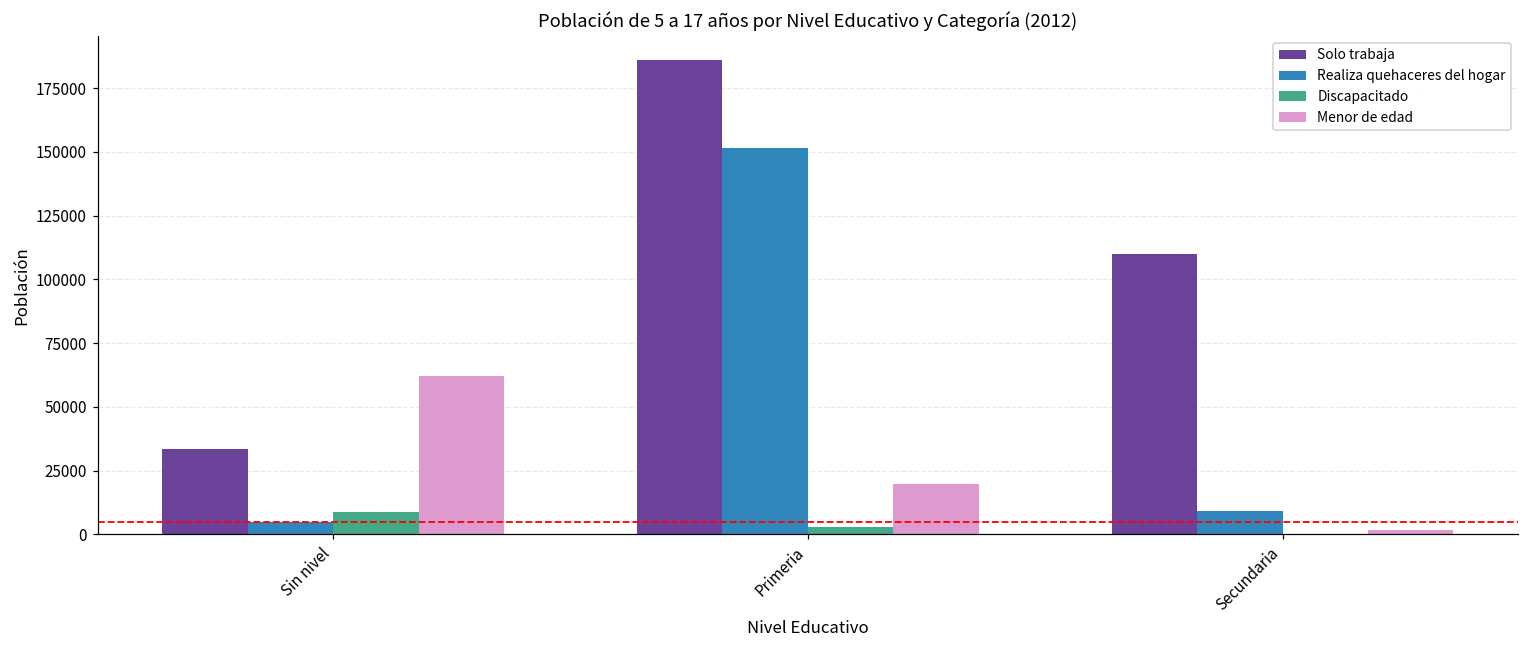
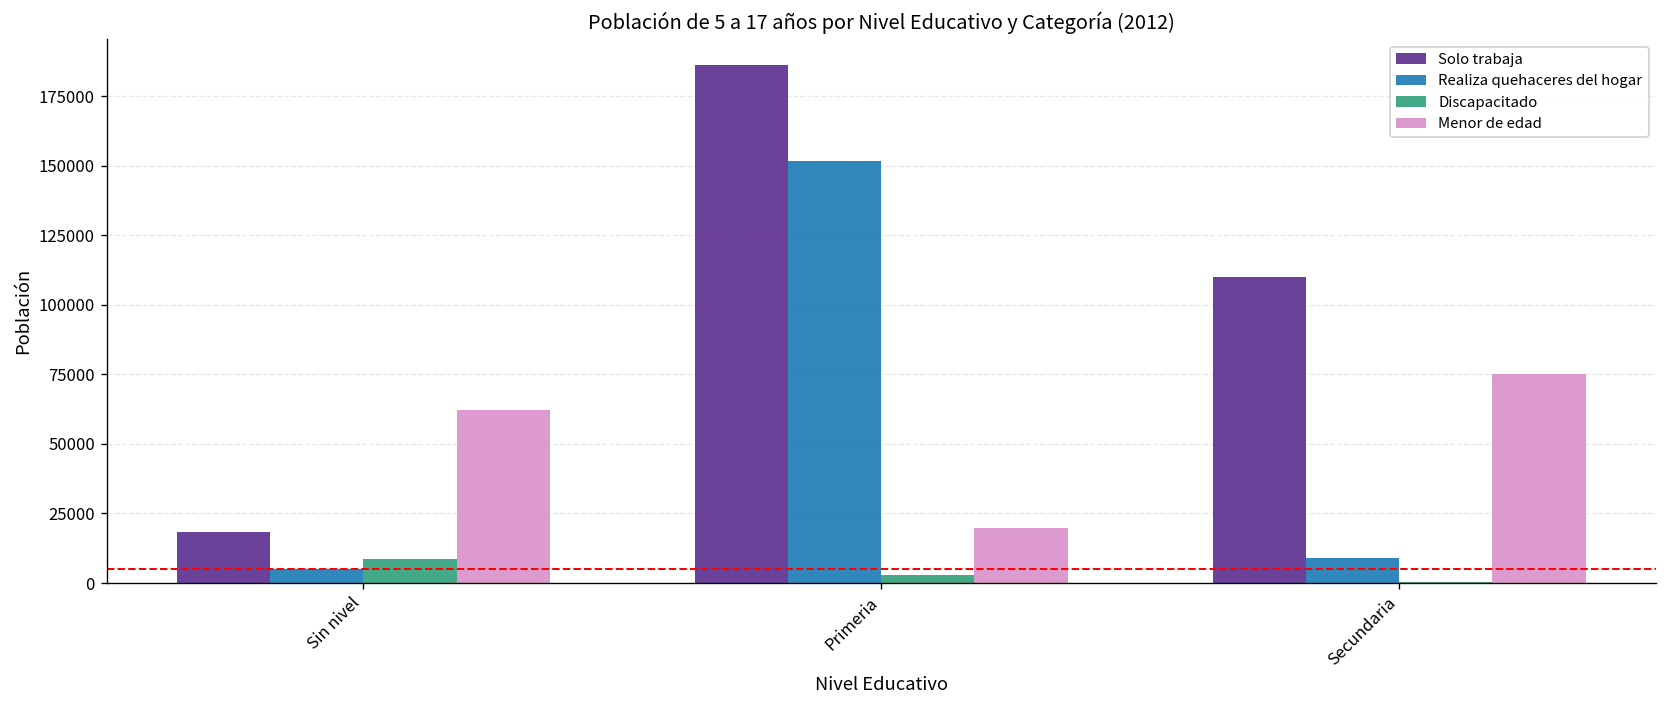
  {
    "Solo trabaja": {
-     "Sin nivel": 34000,
+     "Sin nivel": 18000,
      "Primeria": 186000,
      "Secundaria": 110000
    },
    "Realiza quehaceres del hogar": {
      "Sin nivel": 5000,
      "Primeria": 152000,
      "Secundaria": 9000
    },
    "Discapacitado": {
      "Sin nivel": 9000,
      "Primeria": 3000
    },
    "Menor de edad": {
      "Sin nivel": 62000,
      "Primeria": 20000,
-     "Secundaria": 2000
+     "Secundaria": 75000
    }
  }
